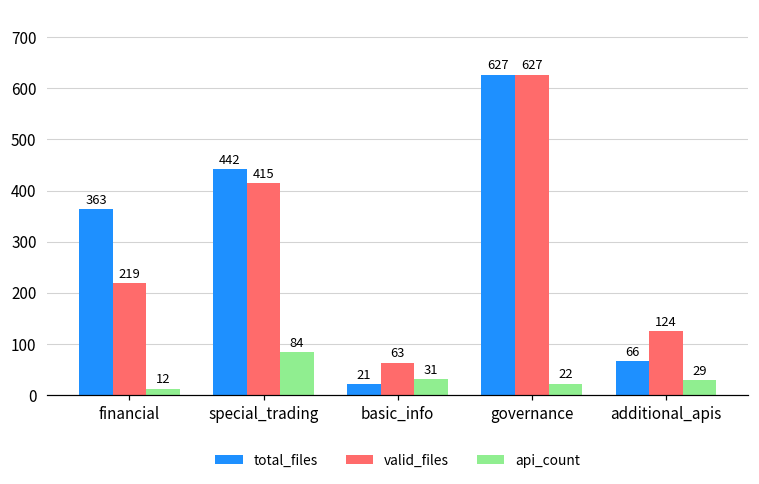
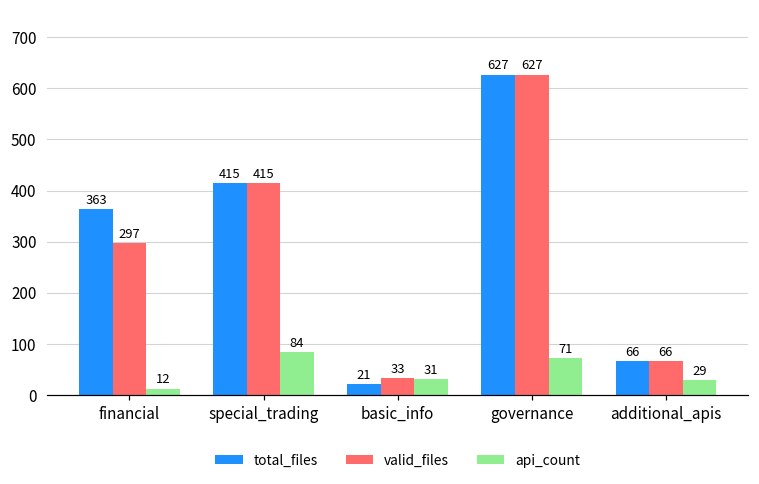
  {
    "total_files": {
      "financial": 363,
-     "special_trading": 442,
+     "special_trading": 415,
      "basic_info": 21,
      "governance": 627,
      "additional_apis": 66
    },
    "valid_files": {
-     "financial": 219,
+     "financial": 297,
      "special_trading": 415,
-     "basic_info": 63,
+     "basic_info": 33,
      "governance": 627,
-     "additional_apis": 124
+     "additional_apis": 66
    },
    "api_count": {
      "financial": 12,
      "special_trading": 84,
      "basic_info": 31,
-     "governance": 22,
+     "governance": 71,
      "additional_apis": 29
    }
  }
